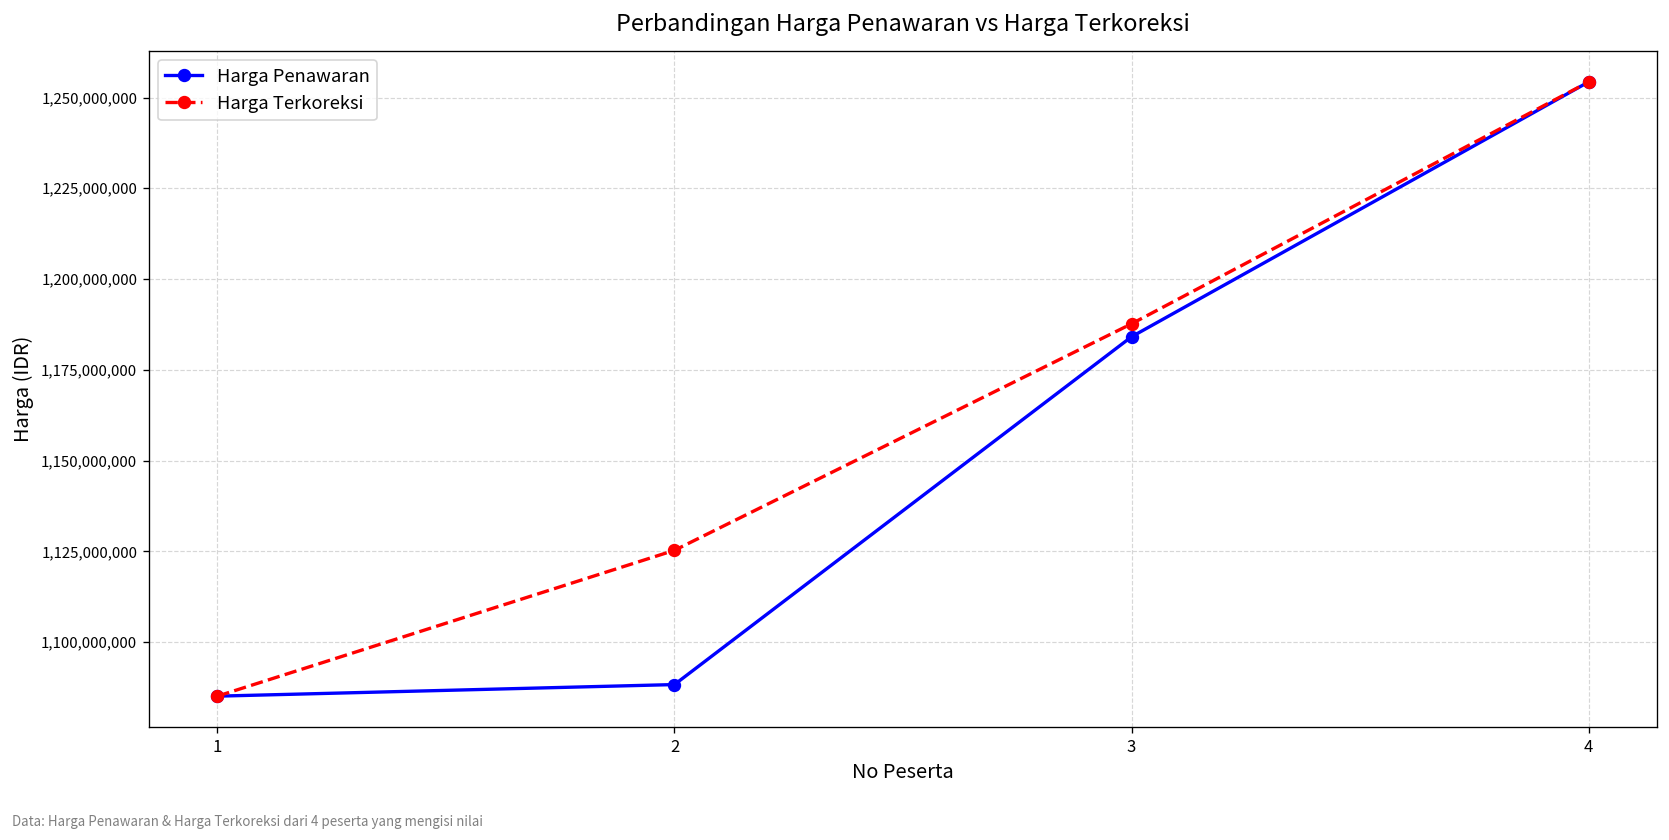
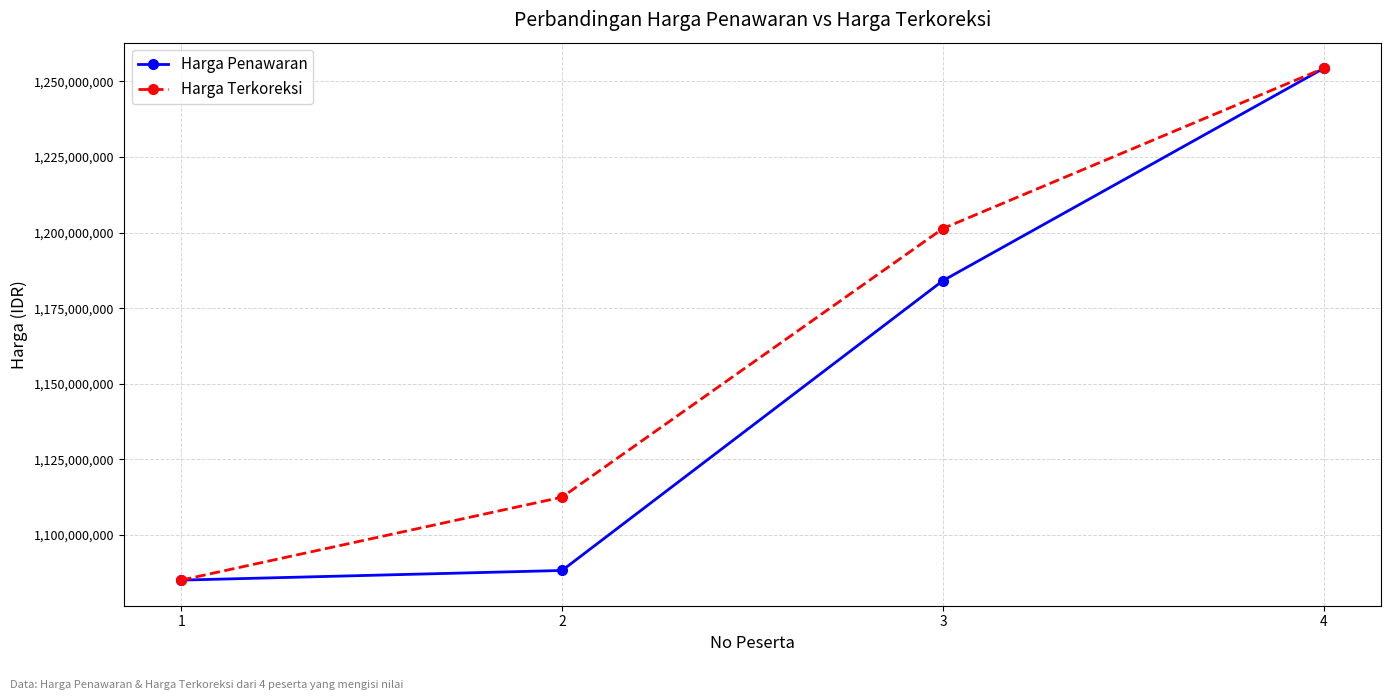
  {
    "Harga Penawaran": {
      "2": "1,088,000,000",
      "3": "1,184,000,000"
    },
    "Harga Terkoreksi": {
-     "2": "1,125,000,000",
-     "3": "1,188,000,000"
+     "2": "1,113,000,000",
+     "3": "1,201,000,000"
    }
  }
